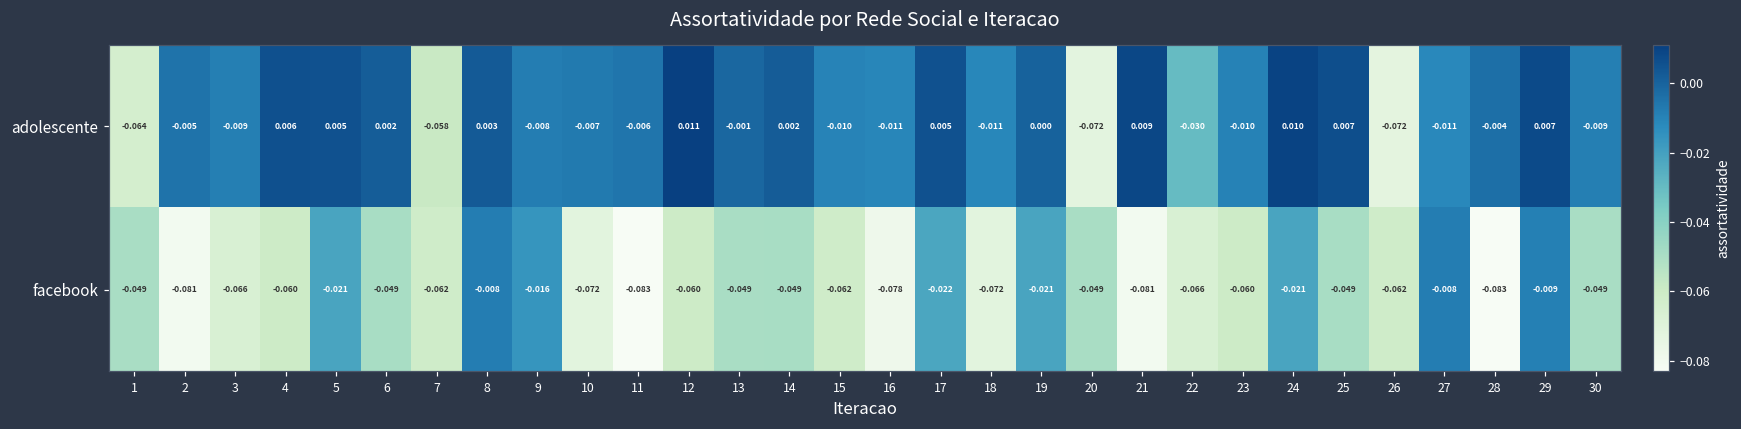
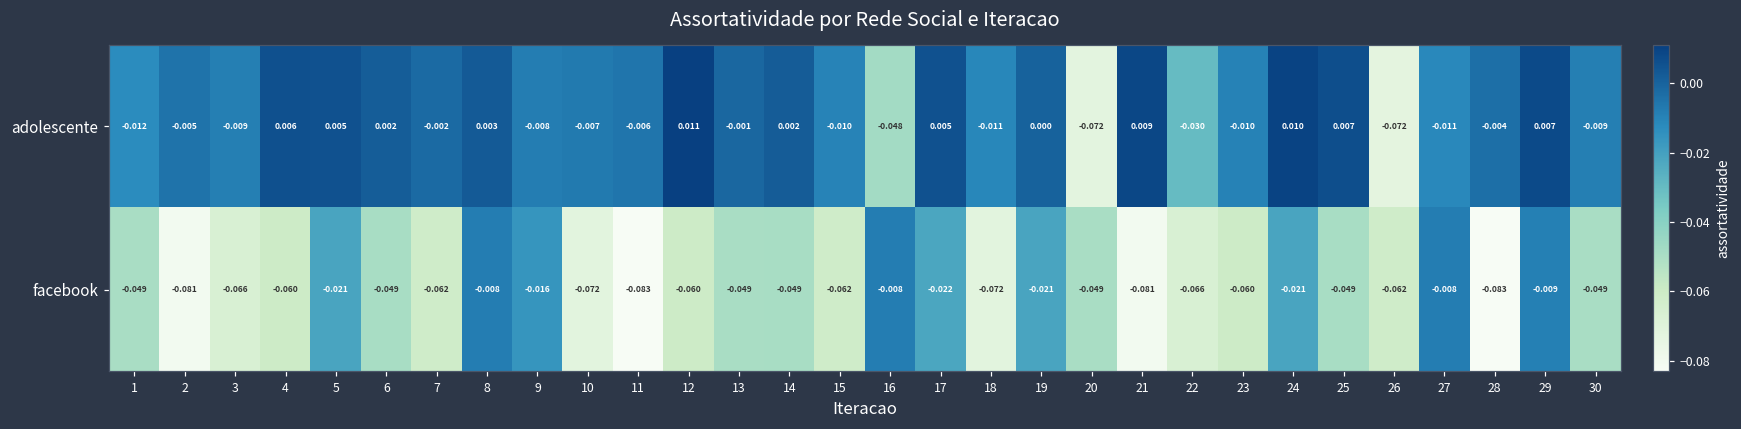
  {
    "adolescente": {
-     "1": -0.064,
+     "1": -0.012,
      "2": -0.005,
      "3": -0.009,
      "4": 0.006,
      "5": 0.005,
      "6": 0.002,
-     "7": -0.058,
+     "7": -0.002,
      "8": 0.003,
      "9": -0.008,
      "10": -0.007,
      "11": -0.006,
      "12": 0.011,
      "13": -0.001,
      "14": 0.002,
      "15": -0.010,
-     "16": -0.011,
+     "16": -0.048,
      "17": 0.005,
      "18": -0.011,
      "19": 0.000,
      "20": -0.072,
      "21": 0.009,
      "22": -0.030,
      "23": -0.010,
      "24": 0.010,
      "25": 0.007,
      "26": -0.072,
      "27": -0.011,
      "28": -0.004,
      "29": 0.007,
      "30": -0.009
    },
    "facebook": {
      "1": -0.049,
      "2": -0.081,
      "3": -0.066,
      "4": -0.060,
      "5": -0.021,
      "6": -0.049,
      "7": -0.062,
      "8": -0.008,
      "9": -0.016,
      "10": -0.072,
      "11": -0.083,
      "12": -0.060,
      "13": -0.049,
      "14": -0.049,
      "15": -0.062,
-     "16": -0.078,
+     "16": -0.008,
      "17": -0.022,
      "18": -0.072,
      "19": -0.021,
      "20": -0.049,
      "21": -0.081,
      "22": -0.066,
      "23": -0.060,
      "24": -0.021,
      "25": -0.049,
      "26": -0.062,
      "27": -0.008,
      "28": -0.083,
      "29": -0.009,
      "30": -0.049
    }
  }
